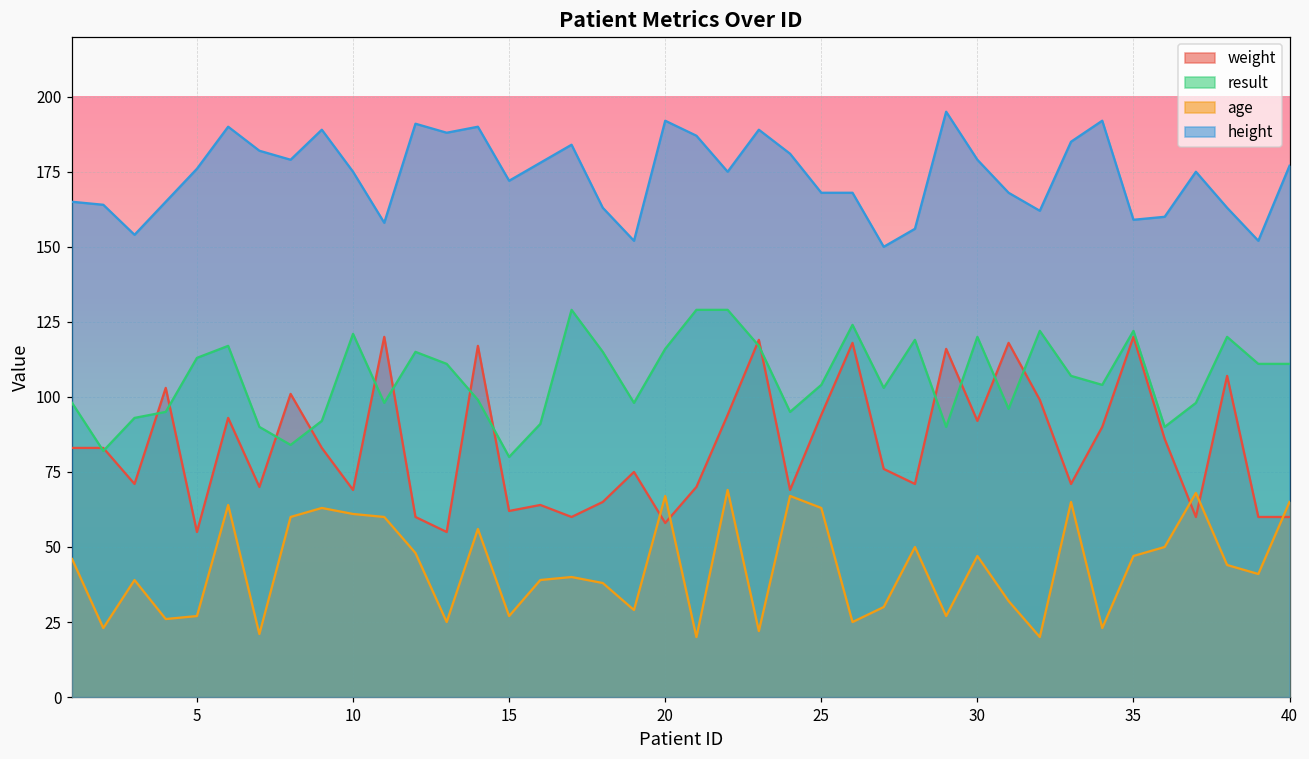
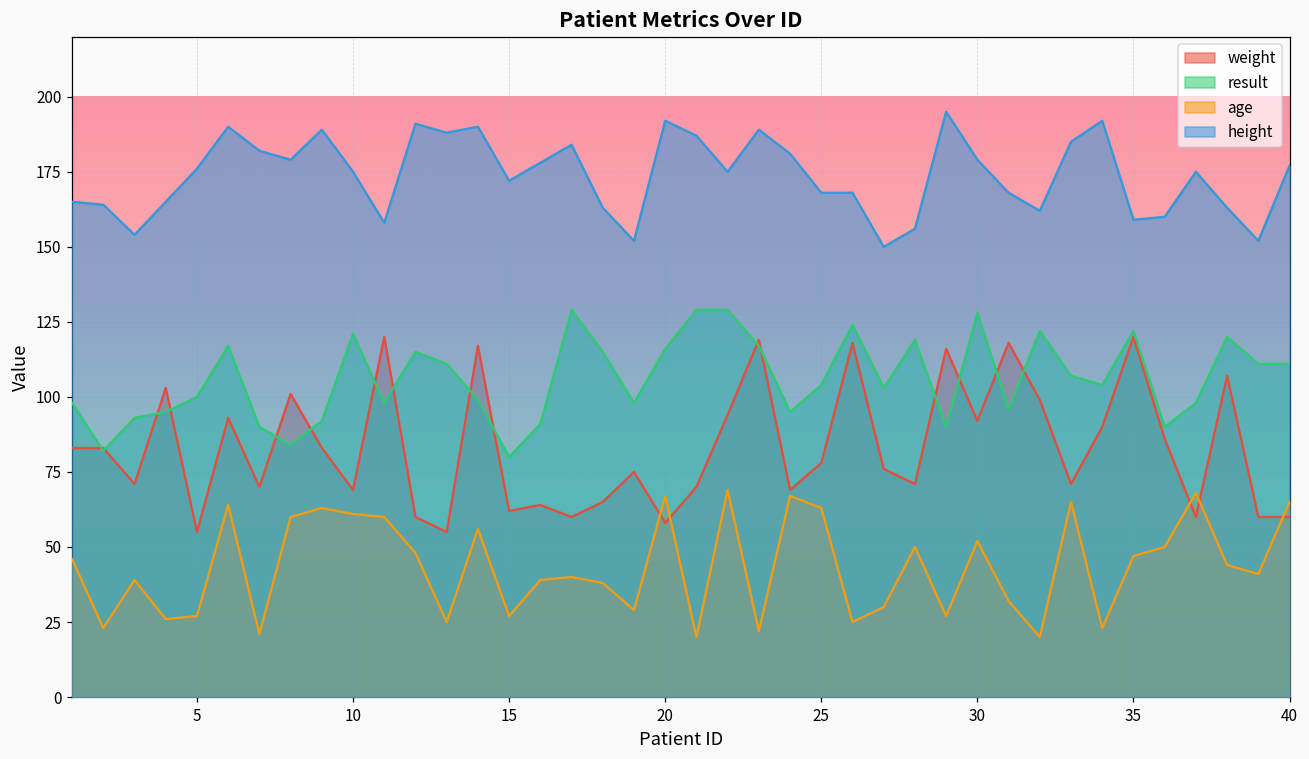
  {
    "weight": {
      "5": 55,
      "10": 69,
      "15": 62,
      "20": 58,
-     "25": 94,
+     "25": 78,
      "30": 92,
      "35": 120,
      "40": 60
    },
    "result": {
-     "5": 113,
+     "5": 100,
      "10": 121,
      "15": 80,
      "20": 116,
      "25": 104,
-     "30": 120,
+     "30": 128,
      "35": 122,
      "40": 111
    },
    "age": {
      "5": 27,
      "10": 61,
      "15": 27,
      "20": 67,
      "25": 63,
-     "30": 47,
+     "30": 52,
      "35": 47,
      "40": 65
    },
    "height": {
      "5": 176,
      "10": 175,
      "15": 172,
      "20": 192,
      "25": 168,
      "30": 179,
      "35": 159,
      "40": 177
    }
  }
